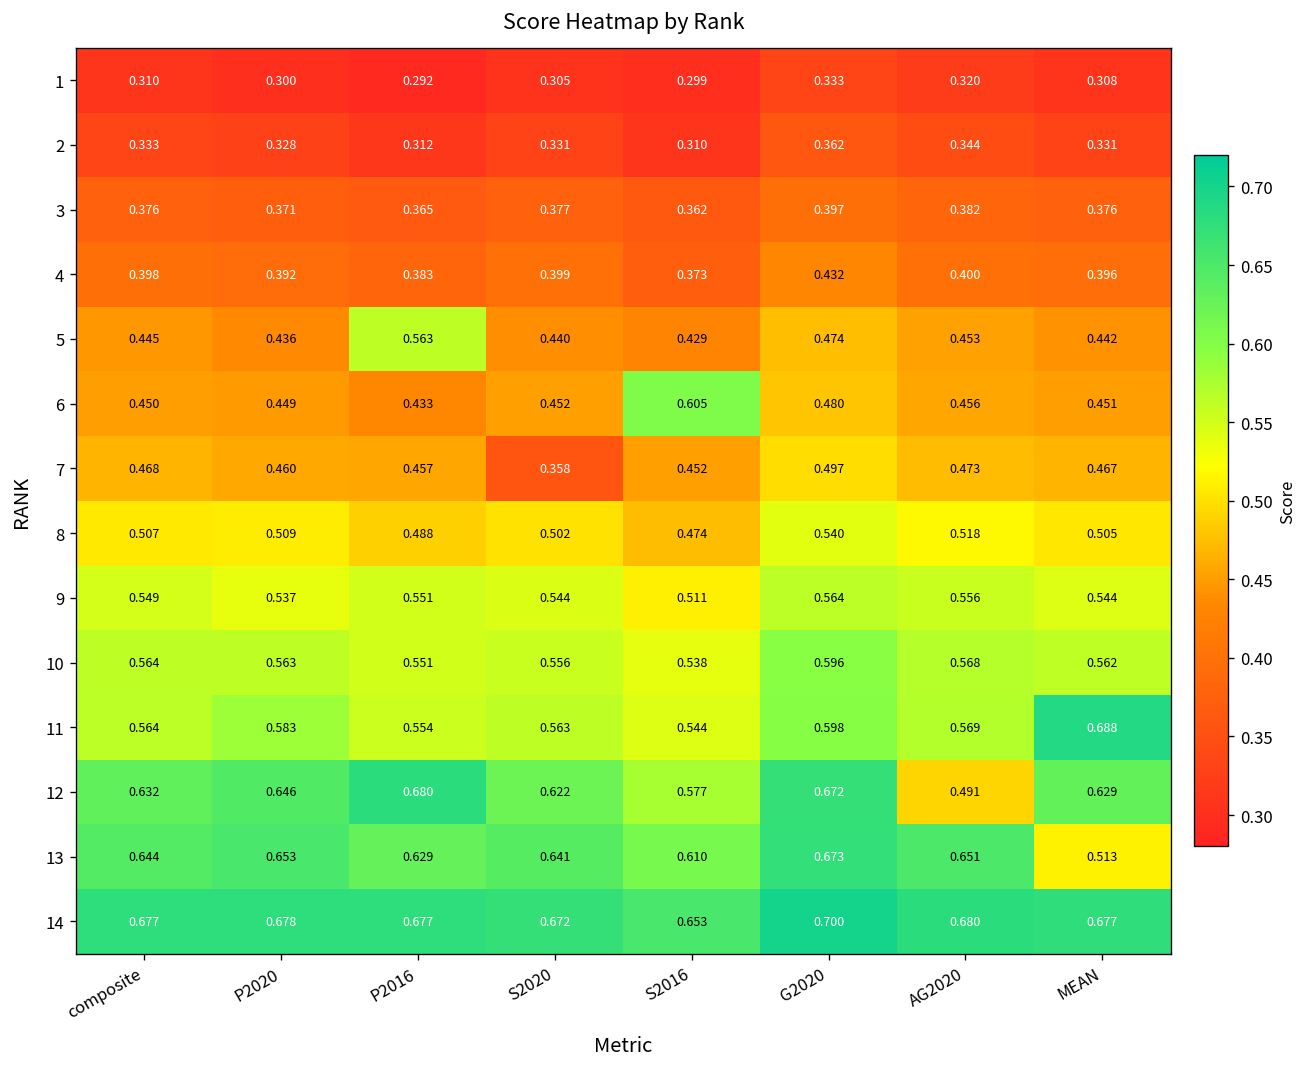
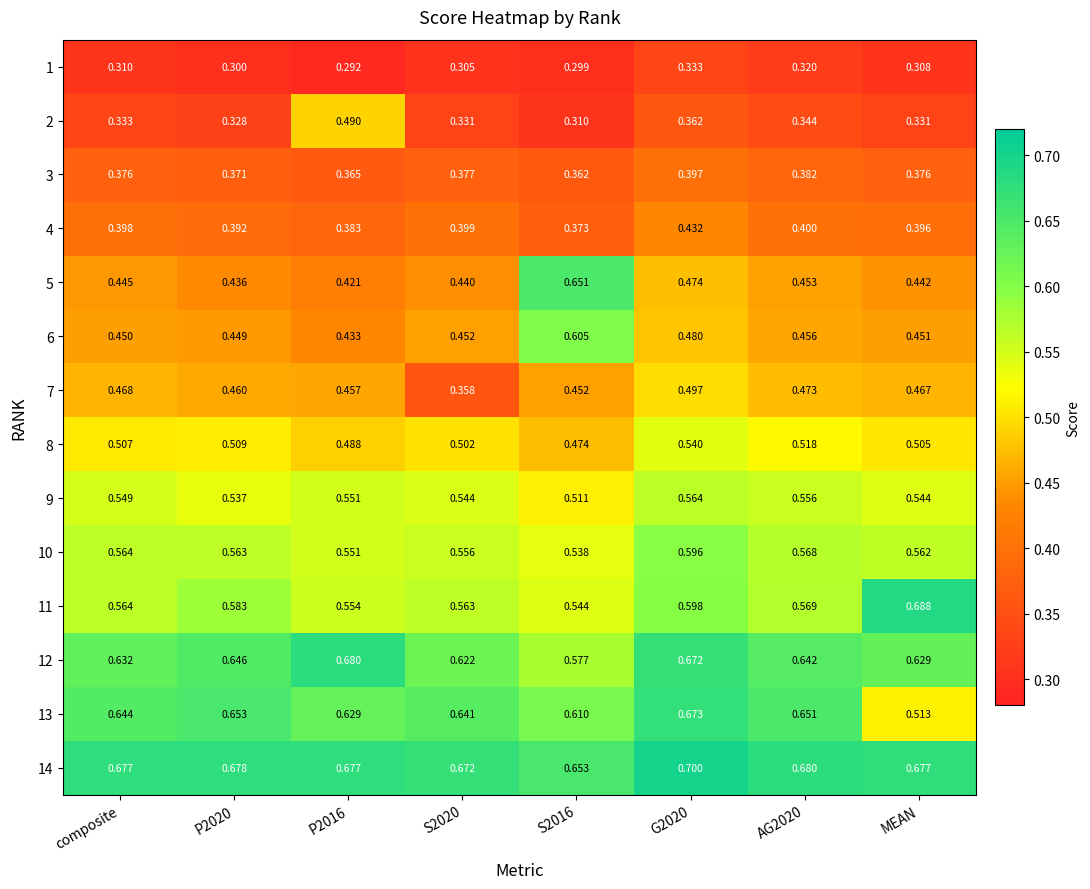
  {
    "1": {
      "composite": 0.310,
      "P2020": 0.300,
      "P2016": 0.292,
      "S2020": 0.305,
      "S2016": 0.299,
      "G2020": 0.333,
      "AG2020": 0.320,
      "MEAN": 0.308
    },
    "2": {
      "composite": 0.333,
      "P2020": 0.328,
-     "P2016": 0.312,
+     "P2016": 0.490,
      "S2020": 0.331,
      "S2016": 0.310,
      "G2020": 0.362,
      "AG2020": 0.344,
      "MEAN": 0.331
    },
    "3": {
      "composite": 0.376,
      "P2020": 0.371,
      "P2016": 0.365,
      "S2020": 0.377,
      "S2016": 0.362,
      "G2020": 0.397,
      "AG2020": 0.382,
      "MEAN": 0.376
    },
    "4": {
      "composite": 0.398,
      "P2020": 0.392,
      "P2016": 0.383,
      "S2020": 0.399,
      "S2016": 0.373,
      "G2020": 0.432,
      "AG2020": 0.400,
      "MEAN": 0.396
    },
    "5": {
      "composite": 0.445,
      "P2020": 0.436,
-     "P2016": 0.563,
+     "P2016": 0.421,
      "S2020": 0.440,
-     "S2016": 0.429,
+     "S2016": 0.651,
      "G2020": 0.474,
      "AG2020": 0.453,
      "MEAN": 0.442
    },
    "6": {
      "composite": 0.450,
      "P2020": 0.449,
      "P2016": 0.433,
      "S2020": 0.452,
      "S2016": 0.605,
      "G2020": 0.480,
      "AG2020": 0.456,
      "MEAN": 0.451
    },
    "7": {
      "composite": 0.468,
      "P2020": 0.460,
      "P2016": 0.457,
      "S2020": 0.358,
      "S2016": 0.452,
      "G2020": 0.497,
      "AG2020": 0.473,
      "MEAN": 0.467
    },
    "8": {
      "composite": 0.507,
      "P2020": 0.509,
      "P2016": 0.488,
      "S2020": 0.502,
      "S2016": 0.474,
      "G2020": 0.540,
      "AG2020": 0.518,
      "MEAN": 0.505
    },
    "9": {
      "composite": 0.549,
      "P2020": 0.537,
      "P2016": 0.551,
      "S2020": 0.544,
      "S2016": 0.511,
      "G2020": 0.564,
      "AG2020": 0.556,
      "MEAN": 0.544
    },
    "10": {
      "composite": 0.564,
      "P2020": 0.563,
      "P2016": 0.551,
      "S2020": 0.556,
      "S2016": 0.538,
      "G2020": 0.596,
      "AG2020": 0.568,
      "MEAN": 0.562
    },
    "11": {
      "composite": 0.564,
      "P2020": 0.583,
      "P2016": 0.554,
      "S2020": 0.563,
      "S2016": 0.544,
      "G2020": 0.598,
      "AG2020": 0.569,
      "MEAN": 0.688
    },
    "12": {
      "composite": 0.632,
      "P2020": 0.646,
      "P2016": 0.680,
      "S2020": 0.622,
      "S2016": 0.577,
      "G2020": 0.672,
-     "AG2020": 0.491,
+     "AG2020": 0.642,
      "MEAN": 0.629
    },
    "13": {
      "composite": 0.644,
      "P2020": 0.653,
      "P2016": 0.629,
      "S2020": 0.641,
      "S2016": 0.610,
      "G2020": 0.673,
      "AG2020": 0.651,
      "MEAN": 0.513
    },
    "14": {
      "composite": 0.677,
      "P2020": 0.678,
      "P2016": 0.677,
      "S2020": 0.672,
      "S2016": 0.653,
      "G2020": 0.700,
      "AG2020": 0.680,
      "MEAN": 0.677
    }
  }
